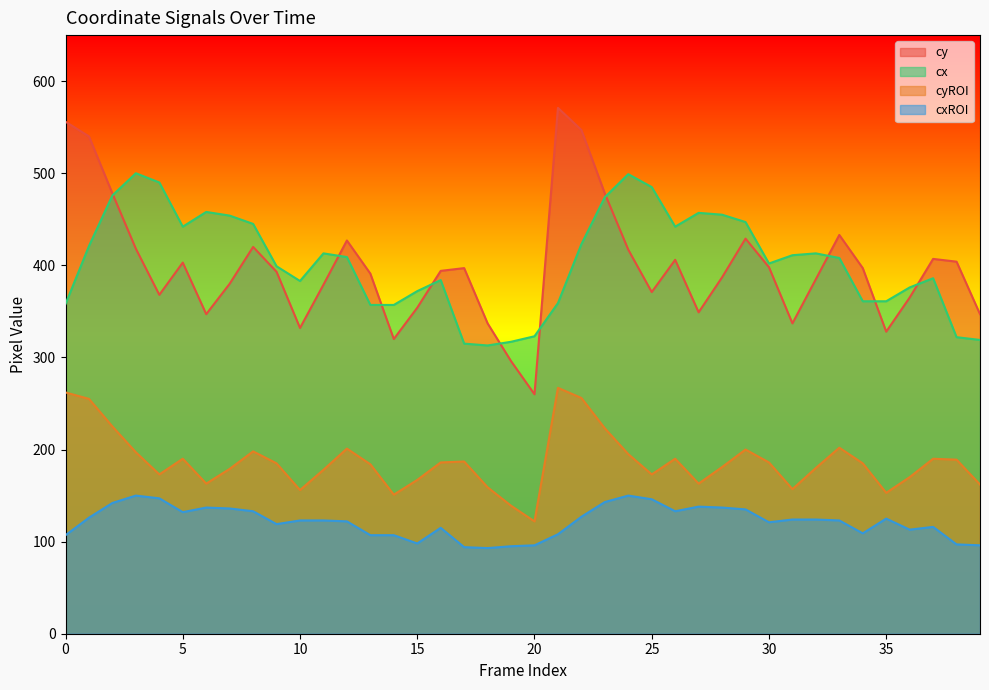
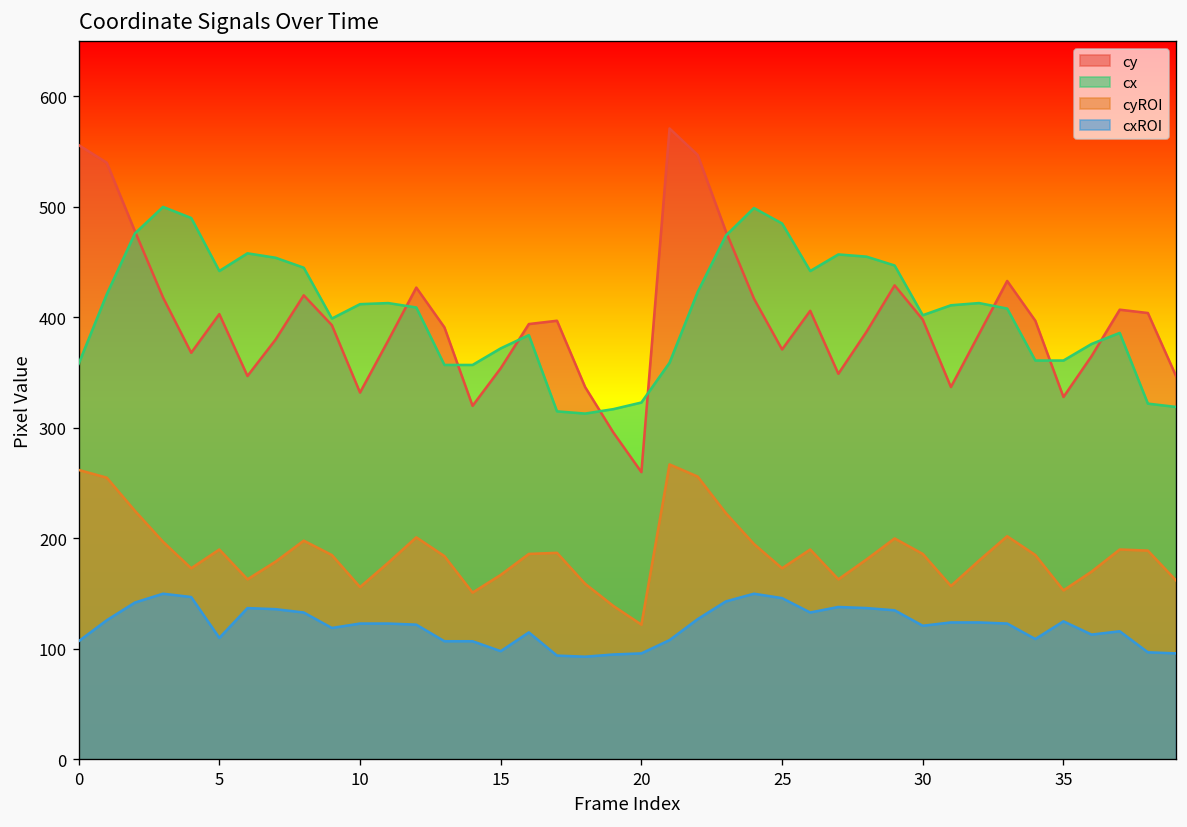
  {
    "cx": {
      "0": 360,
      "5": 440,
-     "10": 380,
+     "10": 410,
      "15": 370,
      "20": 320,
      "25": 490,
      "30": 400,
      "35": 360
    },
    "cxROI": {
      "0": 110,
-     "5": 130,
+     "5": 110,
      "10": 120,
      "15": 100,
      "20": 100,
      "25": 150,
      "30": 120,
      "35": 130
    }
  }
